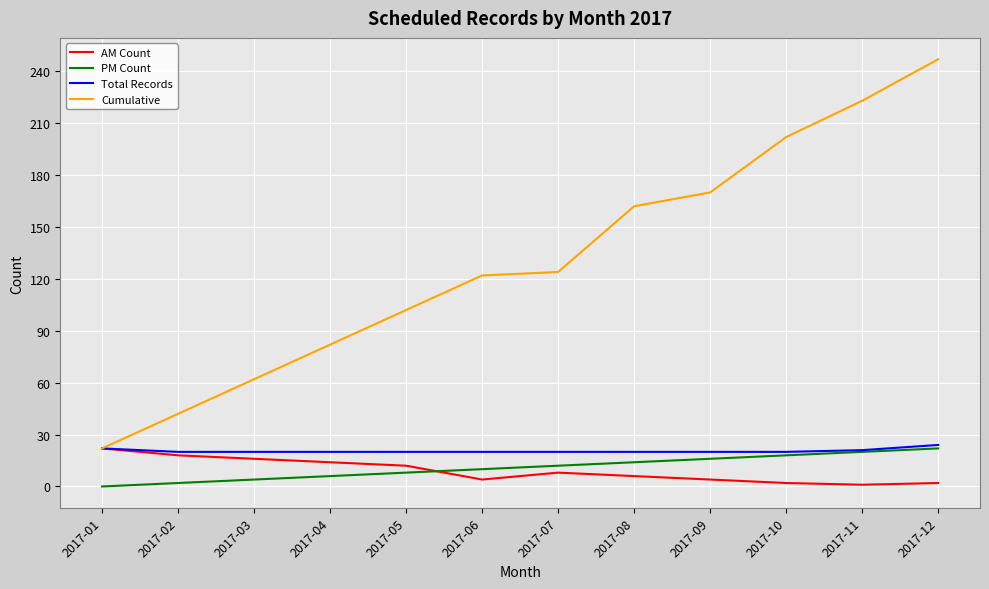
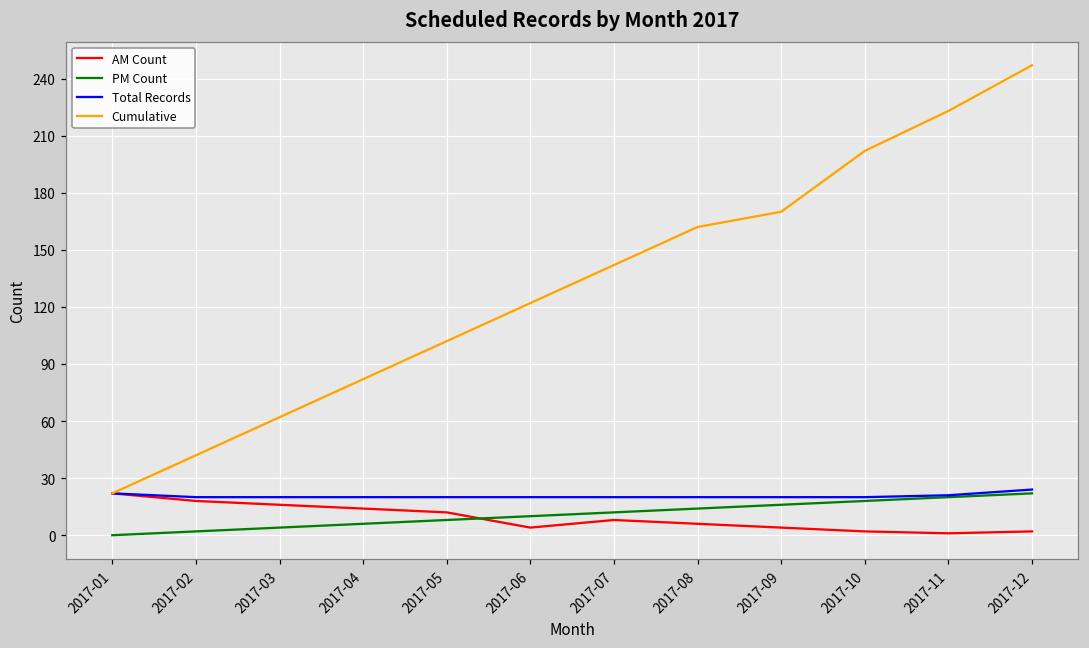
  {
    "AM Count": {
      "2017-02": 18,
      "2017-03": 16,
      "2017-04": 14,
      "2017-05": 12,
      "2017-06": 4,
      "2017-07": 8,
      "2017-08": 6,
      "2017-09": 4,
      "2017-10": 2,
      "2017-11": 1,
      "2017-12": 2
    },
    "PM Count": {
      "2017-01": 0,
      "2017-02": 2,
      "2017-03": 4,
      "2017-04": 6,
      "2017-05": 8,
      "2017-06": 10,
      "2017-07": 12,
      "2017-08": 14,
      "2017-09": 16,
      "2017-10": 18,
      "2017-12": 22
    },
    "Total Records": {
      "2017-02": 20,
      "2017-03": 20,
      "2017-04": 20,
      "2017-05": 20,
      "2017-06": 20,
      "2017-07": 20,
      "2017-08": 20,
      "2017-09": 20,
      "2017-10": 20,
      "2017-12": 24
    },
    "Cumulative": {
      "2017-02": 42,
      "2017-03": 62,
      "2017-04": 82,
      "2017-05": 102,
      "2017-06": 122,
-     "2017-07": 124,
+     "2017-07": 142,
      "2017-08": 162,
      "2017-09": 170,
      "2017-10": 202,
      "2017-11": 223,
      "2017-12": 247
    }
  }
